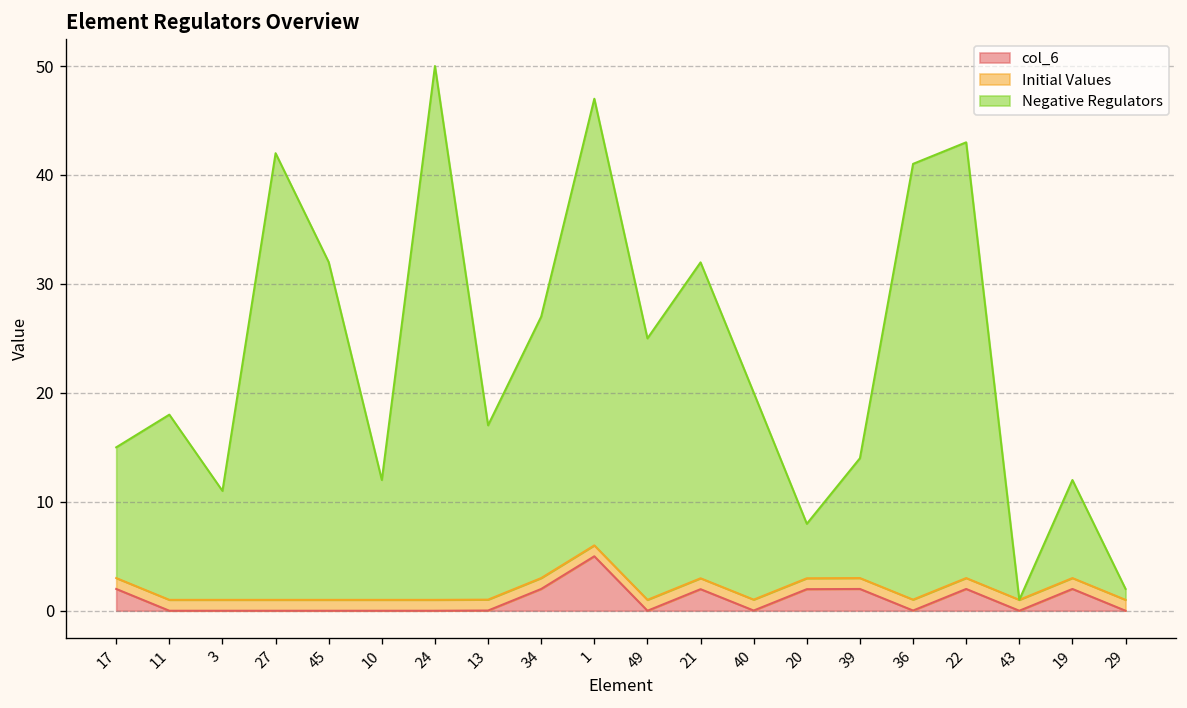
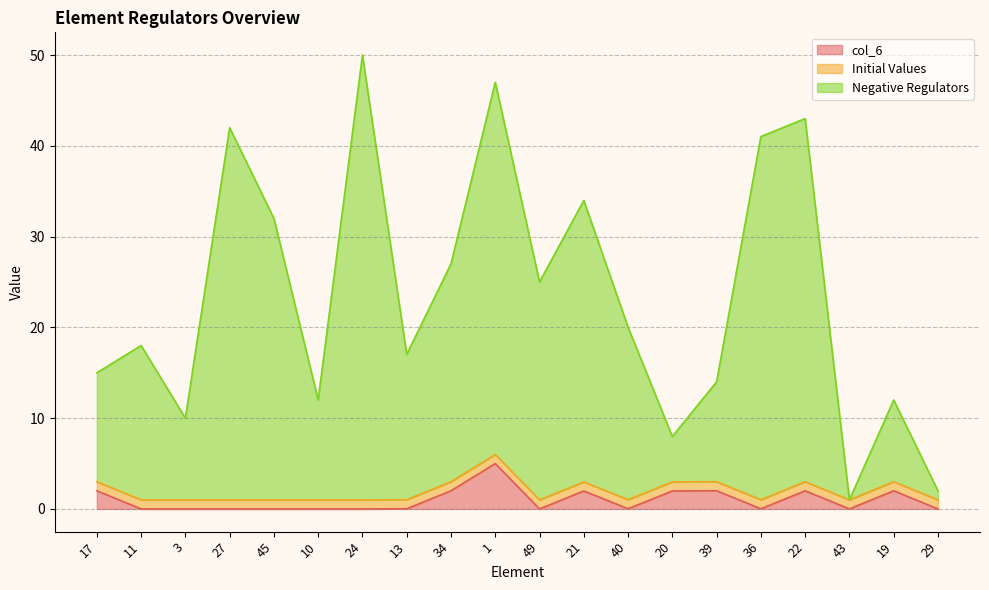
  {
    "col_6": {
      "17": 2,
      "11": 0,
      "3": 0,
      "27": 0,
      "45": 0,
      "10": 0,
      "24": 0,
      "13": 0,
      "34": 2,
      "1": 5,
      "49": 0,
      "21": 2,
      "40": 0,
      "20": 2,
      "39": 2,
      "36": 0,
      "22": 2,
      "43": 0,
      "19": 2,
      "29": 0
    },
    "Initial Values": {
      "17": 1,
      "11": 1,
      "3": 1,
      "27": 1,
      "45": 1,
      "10": 1,
      "24": 1,
      "13": 1,
      "34": 1,
      "1": 1,
      "49": 1,
      "21": 1,
      "40": 1,
      "20": 1,
      "39": 1,
      "36": 1,
      "22": 1,
      "19": 1,
      "29": 1
    },
    "Negative Regulators": {
      "17": 12,
      "11": 17,
-     "3": 10,
+     "3": 9,
      "27": 41,
      "45": 31,
      "10": 11,
      "24": 49,
      "13": 16,
      "34": 24,
      "1": 41,
      "49": 24,
-     "21": 29,
+     "21": 31,
      "40": 19,
      "20": 5,
      "39": 11,
      "36": 40,
      "22": 40,
      "19": 9,
      "29": 1
    }
  }
